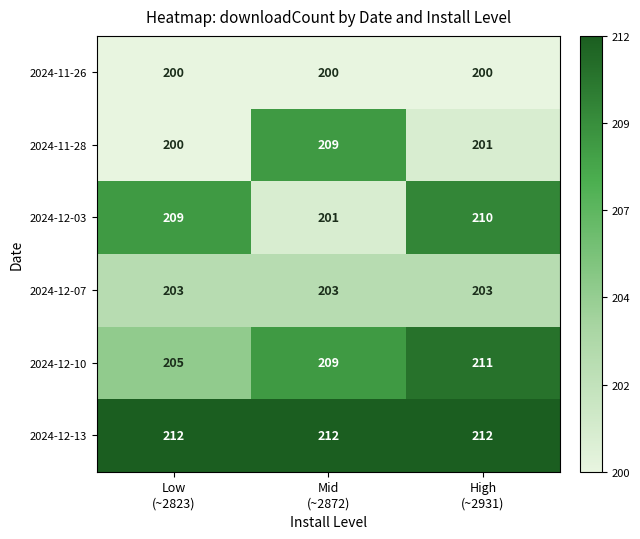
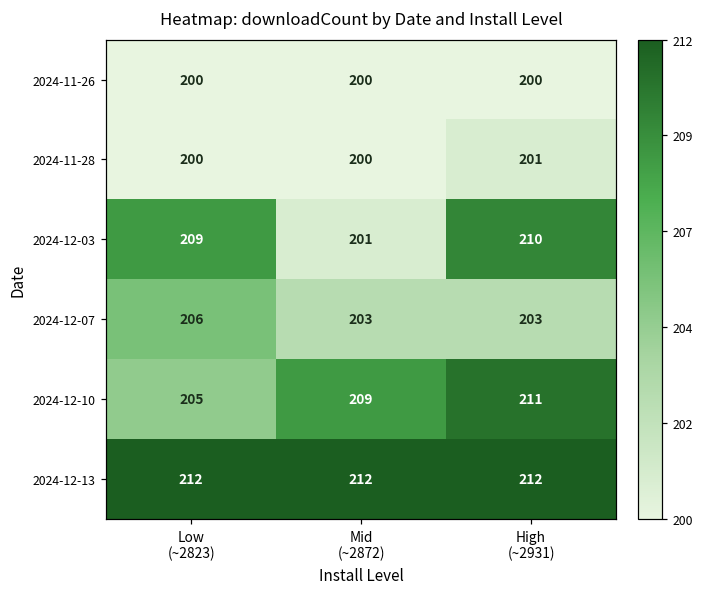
  {
    "2024-11-26": {
      "Low (~2823)": 200,
      "Mid (~2872)": 200,
      "High (~2931)": 200
    },
    "2024-11-28": {
      "Low (~2823)": 200,
-     "Mid (~2872)": 209,
+     "Mid (~2872)": 200,
      "High (~2931)": 201
    },
    "2024-12-03": {
      "Low (~2823)": 209,
      "Mid (~2872)": 201,
      "High (~2931)": 210
    },
    "2024-12-07": {
-     "Low (~2823)": 203,
+     "Low (~2823)": 206,
      "Mid (~2872)": 203,
      "High (~2931)": 203
    },
    "2024-12-10": {
      "Low (~2823)": 205,
      "Mid (~2872)": 209,
      "High (~2931)": 211
    },
    "2024-12-13": {
      "Low (~2823)": 212,
      "Mid (~2872)": 212,
      "High (~2931)": 212
    }
  }
